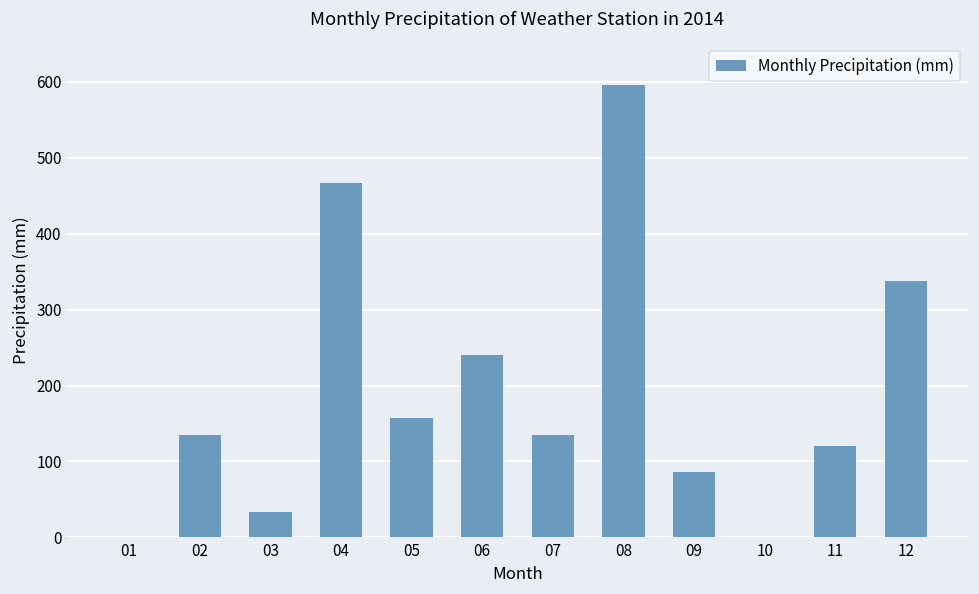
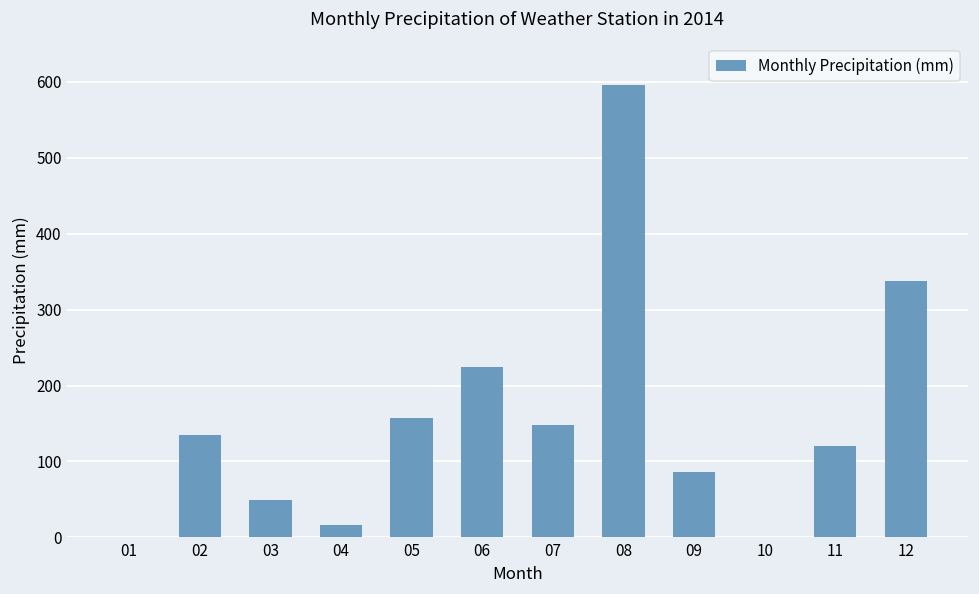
  {
    "01": 0,
    "02": 140,
-   "03": 30,
-   "04": 470,
+   "03": 50,
+   "04": 20,
    "05": 160,
-   "06": 240,
-   "07": 140,
+   "06": 220,
+   "07": 150,
    "08": 600,
    "09": 90,
    "10": 0,
    "11": 120,
    "12": 340
  }
